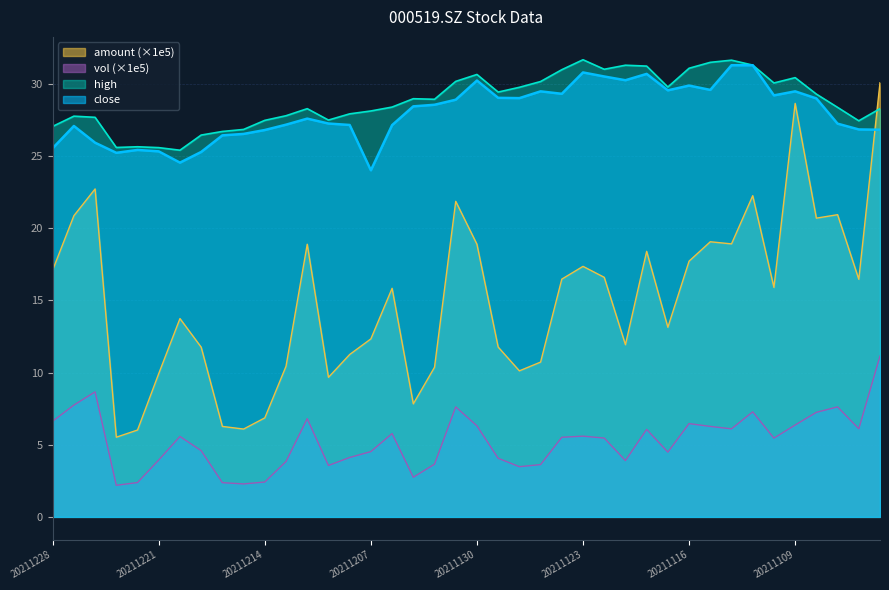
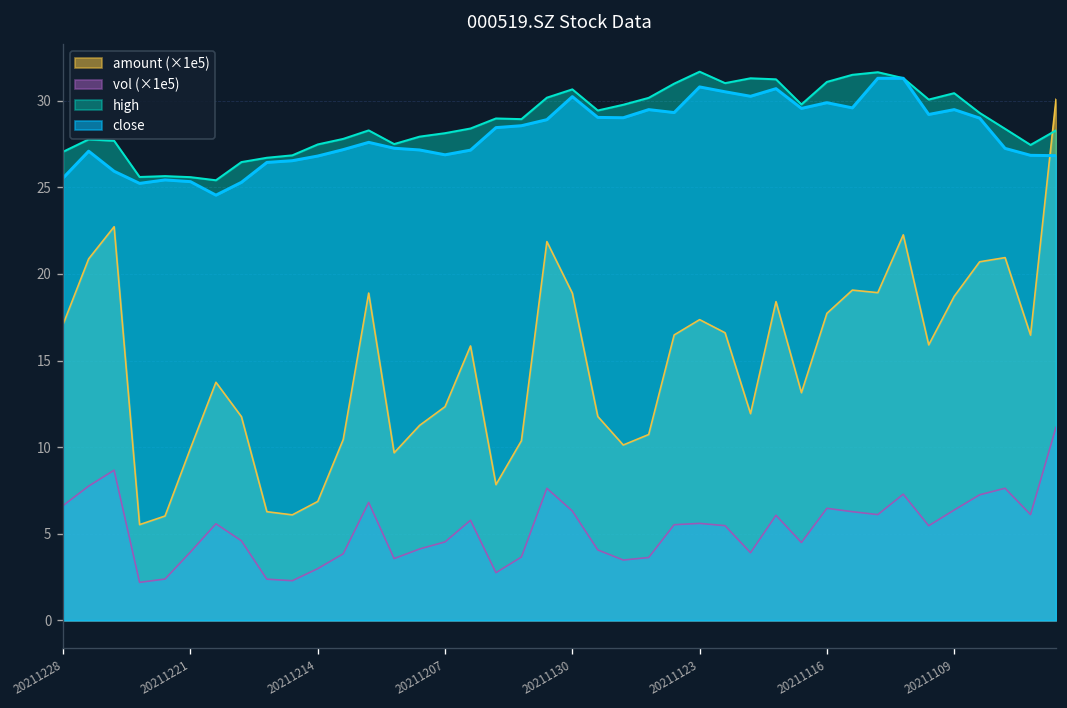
  {
    "amount (×1e5)": {
      "20211228": 17.1,
      "20211221": 9.9,
      "20211214": 6.9,
      "20211207": 12.3,
      "20211130": 18.9,
      "20211123": 17.4,
      "20211116": 17.7,
-     "20211109": 28.7
+     "20211109": 18.7
    },
    "vol (×1e5)": {
      "20211228": 6.6,
      "20211221": 3.9,
-     "20211214": 2.4,
+     "20211214": 3.0,
      "20211207": 4.5,
      "20211130": 6.3,
      "20211123": 5.6,
      "20211116": 6.5,
      "20211109": 6.4
    },
    "high": {
      "20211228": 27.1,
      "20211221": 25.6,
      "20211214": 27.5,
      "20211207": 28.1,
      "20211130": 30.7,
      "20211123": 31.7,
      "20211116": 31.1,
      "20211109": 30.4
    },
    "close": {
      "20211228": 25.6,
      "20211221": 25.3,
      "20211214": 26.8,
-     "20211207": 24.0,
+     "20211207": 26.9,
      "20211130": 30.2,
      "20211123": 30.8,
      "20211116": 29.9,
      "20211109": 29.5
    }
  }
